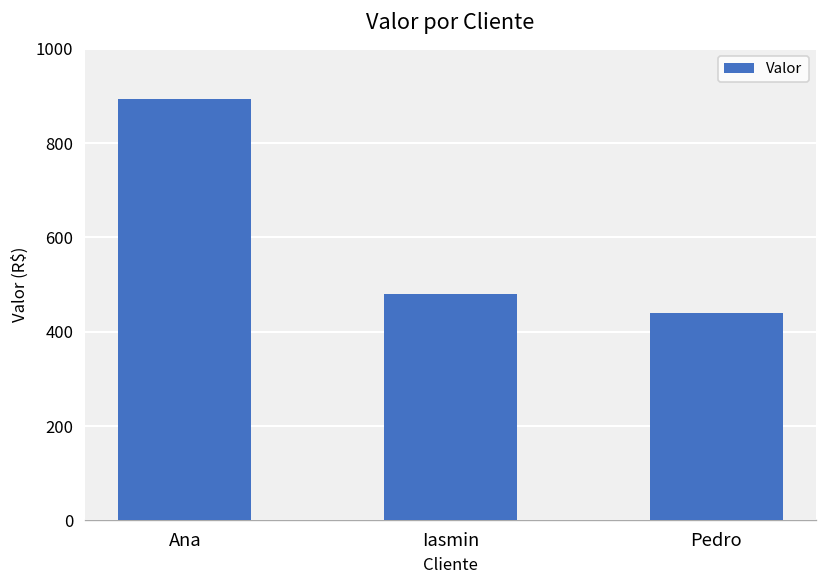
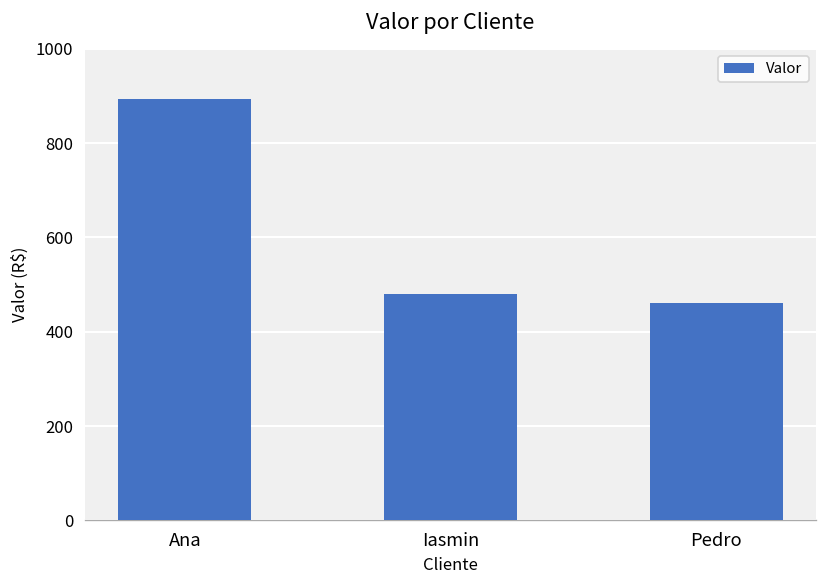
  {
    "Ana": 890,
    "Iasmin": 480,
-   "Pedro": 440
+   "Pedro": 460
  }
